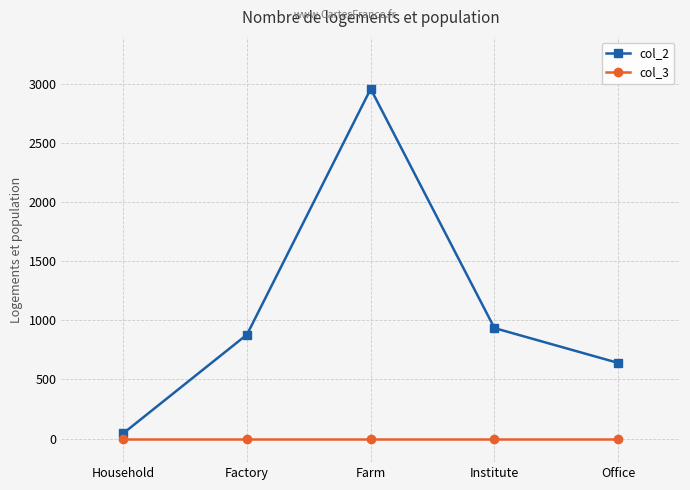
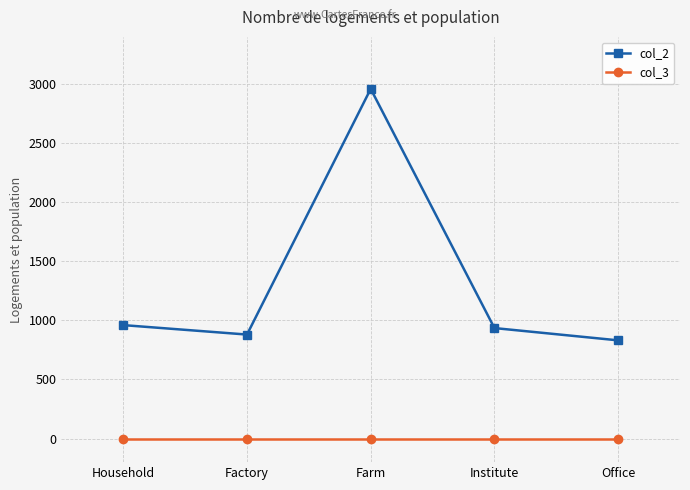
  {
    "col_2": {
-     "Household": 40,
+     "Household": 960,
      "Factory": 880,
      "Farm": 2960,
      "Institute": 940,
-     "Office": 640
+     "Office": 830
    },
    "col_3": {
      "Household": 0,
      "Factory": 0,
      "Farm": 0,
      "Institute": 0,
      "Office": 0
    }
  }
